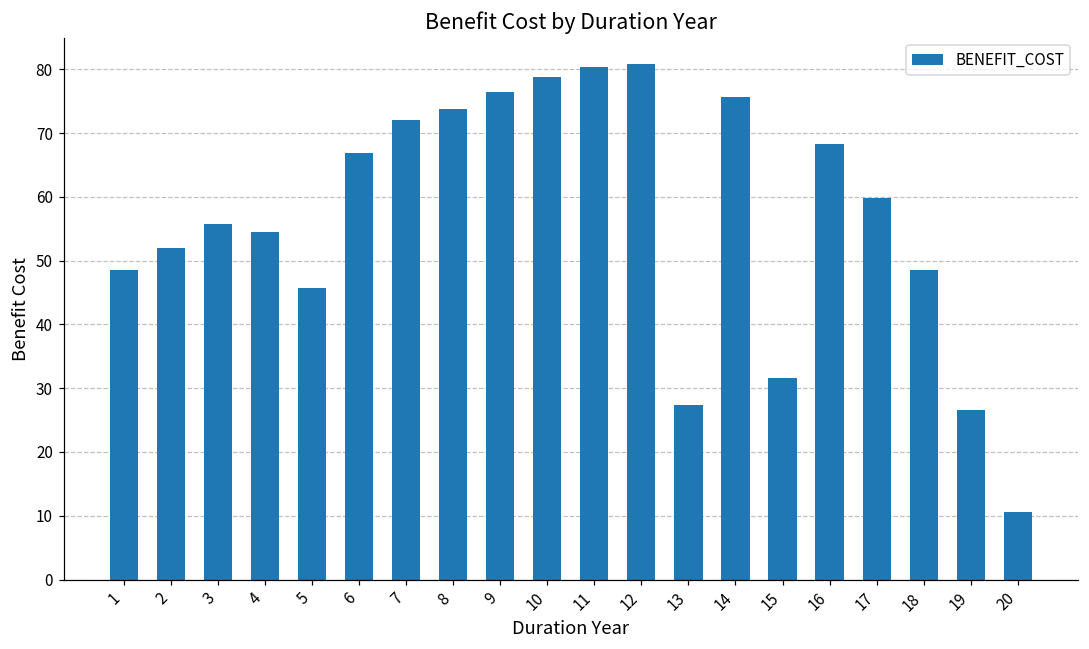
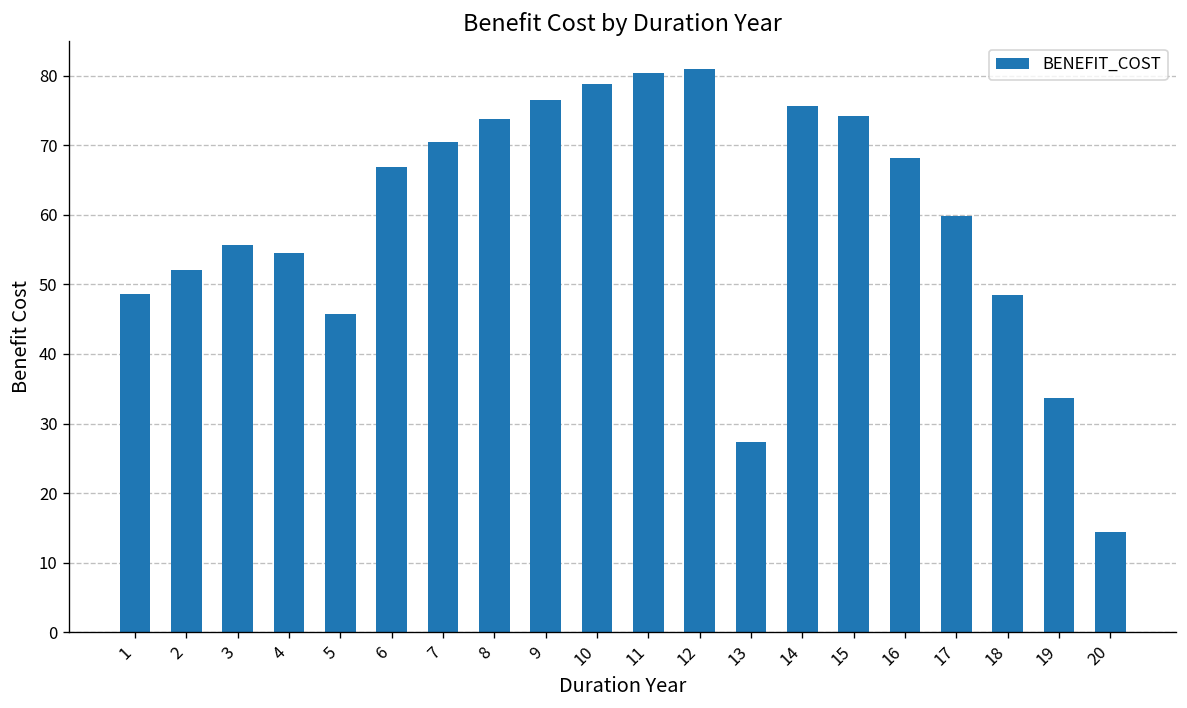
  {
    "1": 49,
    "2": 52,
    "3": 56,
    "4": 55,
    "5": 46,
    "6": 67,
-   "7": 72,
+   "7": 70,
    "8": 74,
    "9": 77,
    "10": 79,
    "11": 80,
    "12": 81,
    "13": 27,
    "14": 76,
-   "15": 32,
+   "15": 74,
    "16": 68,
    "17": 60,
    "18": 48,
-   "19": 27,
-   "20": 11
+   "19": 34,
+   "20": 14
  }
